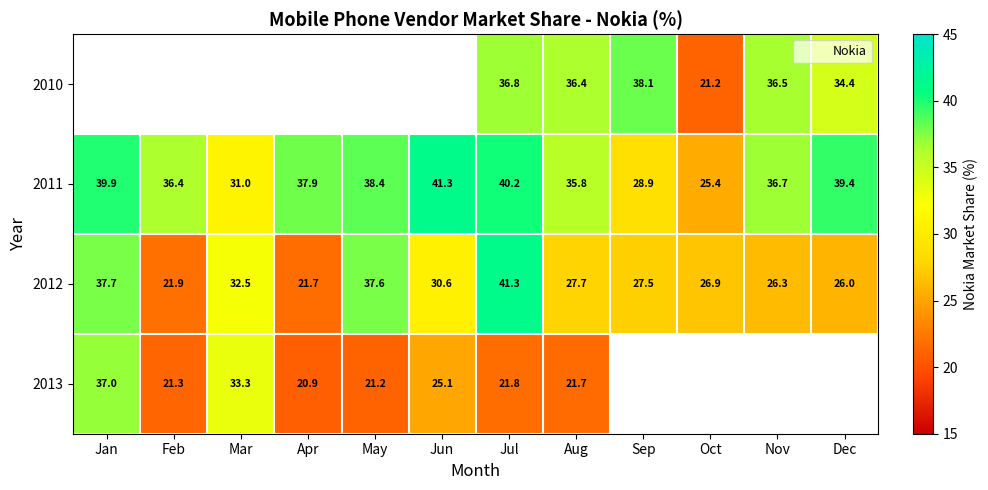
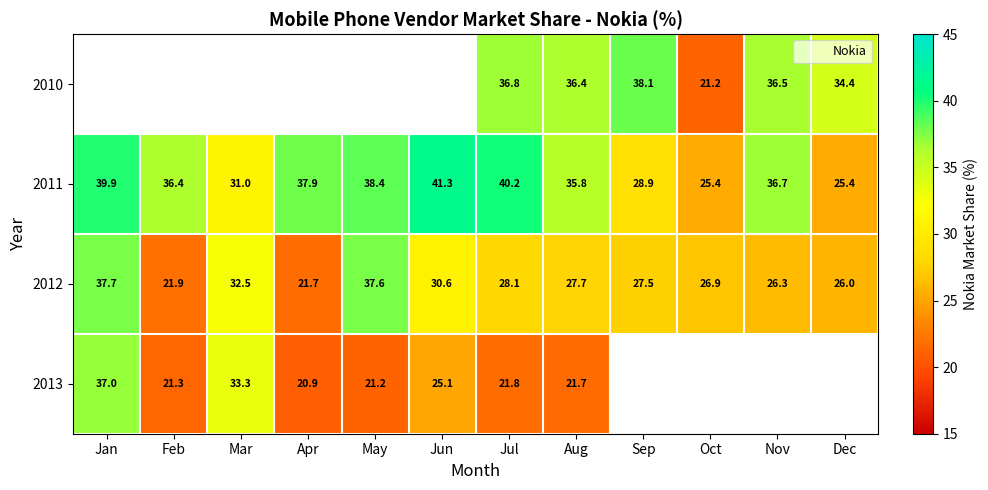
  {
    "2010": {
      "Jul": 36.8,
      "Aug": 36.4,
      "Sep": 38.1,
      "Oct": 21.2,
      "Nov": 36.5,
      "Dec": 34.4
    },
    "2011": {
      "Jan": 39.9,
      "Feb": 36.4,
      "Mar": 31.0,
      "Apr": 37.9,
      "May": 38.4,
      "Jun": 41.3,
      "Jul": 40.2,
      "Aug": 35.8,
      "Sep": 28.9,
      "Oct": 25.4,
      "Nov": 36.7,
-     "Dec": 39.4
+     "Dec": 25.4
    },
    "2012": {
      "Jan": 37.7,
      "Feb": 21.9,
      "Mar": 32.5,
      "Apr": 21.7,
      "May": 37.6,
      "Jun": 30.6,
-     "Jul": 41.3,
+     "Jul": 28.1,
      "Aug": 27.7,
      "Sep": 27.5,
      "Oct": 26.9,
      "Nov": 26.3,
      "Dec": 26.0
    },
    "2013": {
      "Jan": 37.0,
      "Feb": 21.3,
      "Mar": 33.3,
      "Apr": 20.9,
      "May": 21.2,
      "Jun": 25.1,
      "Jul": 21.8,
      "Aug": 21.7
    }
  }
